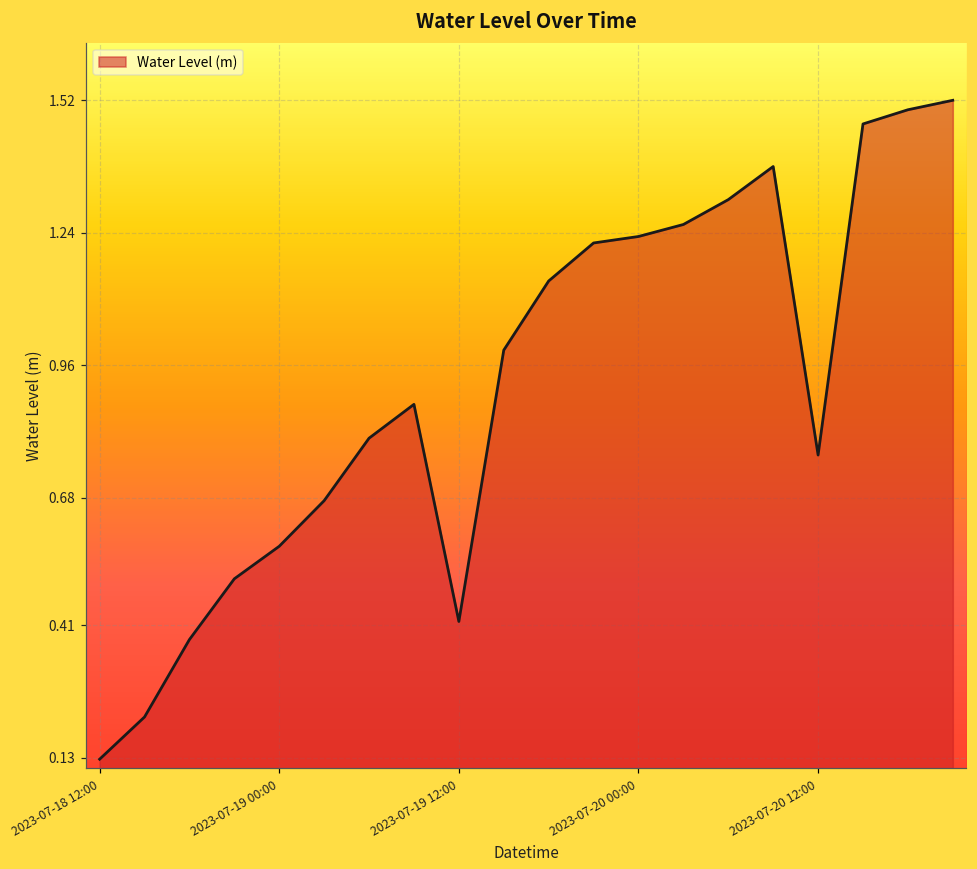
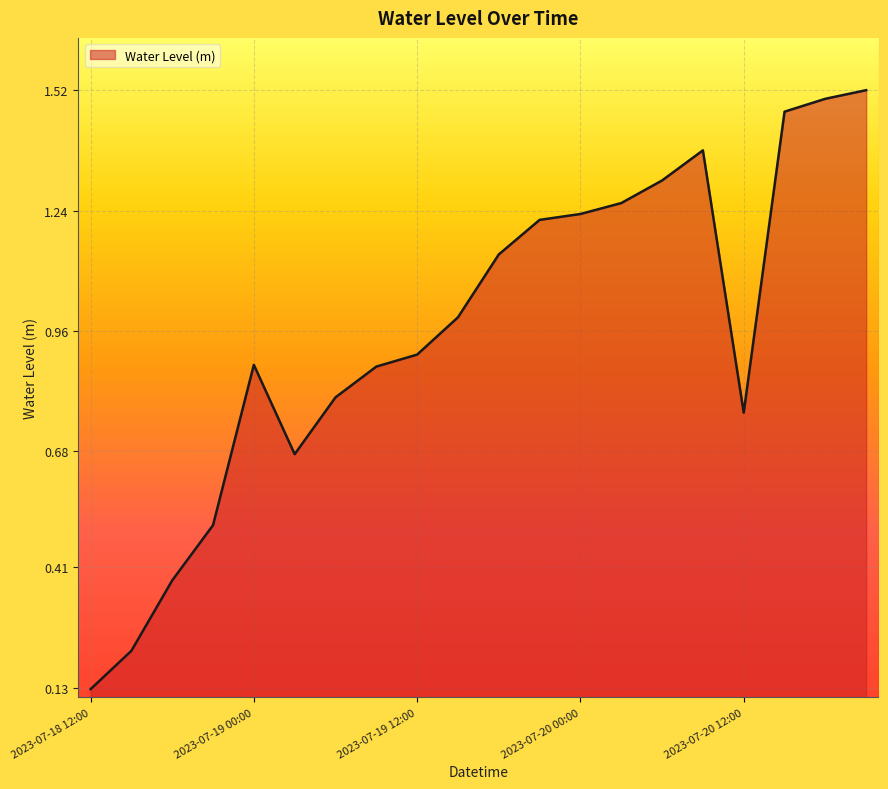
  {
    "2023-07-18 12:00": 0.13,
-   "2023-07-19 00:00": 0.58,
-   "2023-07-19 12:00": 0.42,
+   "2023-07-19 00:00": 0.88,
+   "2023-07-19 12:00": 0.91,
    "2023-07-20 00:00": 1.23,
    "2023-07-20 12:00": 0.77
  }
